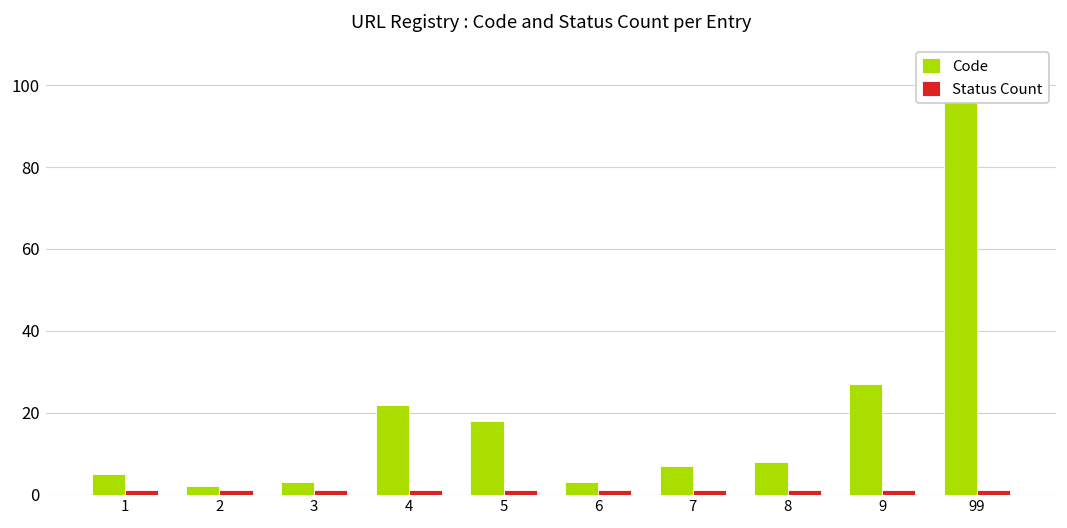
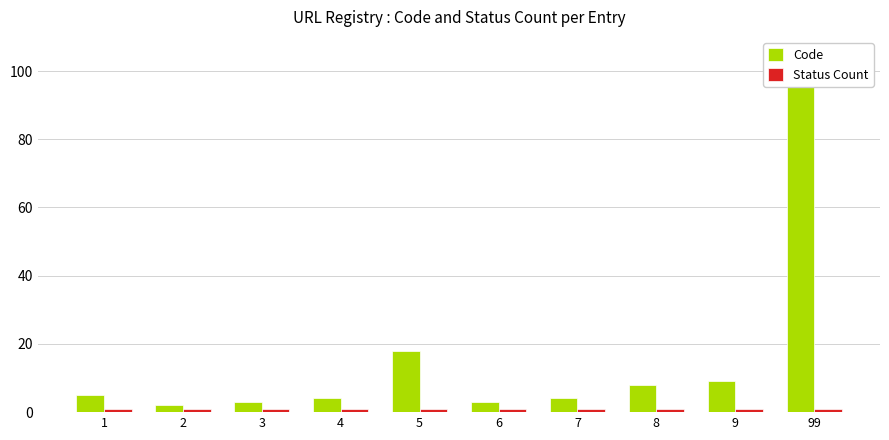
  {
    "Code": {
      "1": 5,
      "2": 2,
      "3": 3,
-     "4": 22,
+     "4": 4,
      "5": 18,
      "6": 3,
-     "7": 7,
+     "7": 4,
      "8": 8,
-     "9": 27
+     "9": 9
    },
    "Status Count": {
      "1": 1,
      "2": 1,
      "3": 1,
      "4": 1,
      "5": 1,
      "6": 1,
      "7": 1,
      "8": 1,
      "9": 1,
      "99": 1
    }
  }
